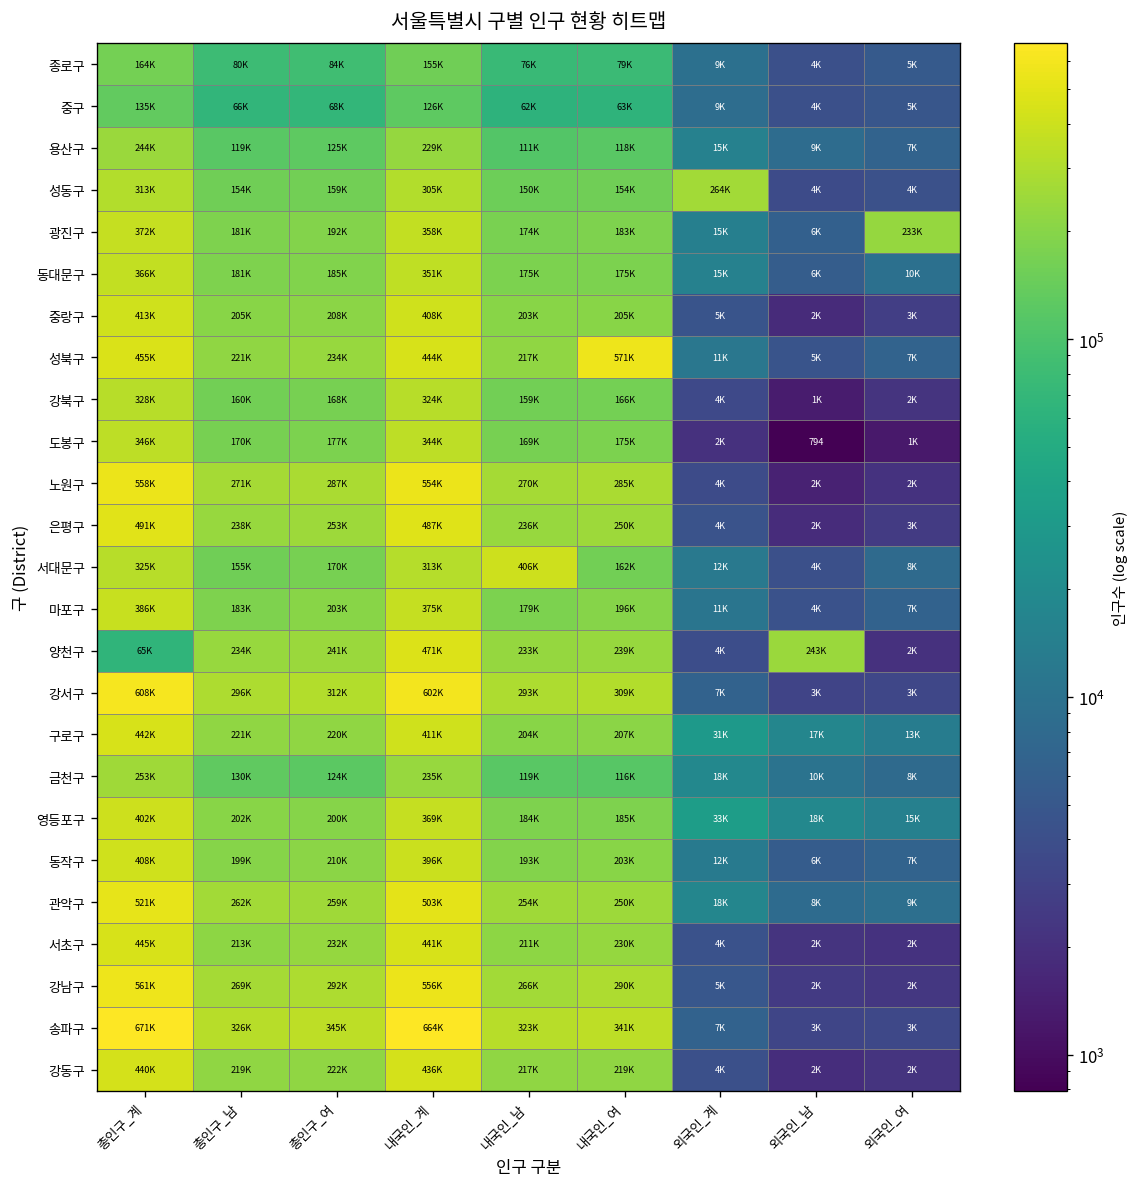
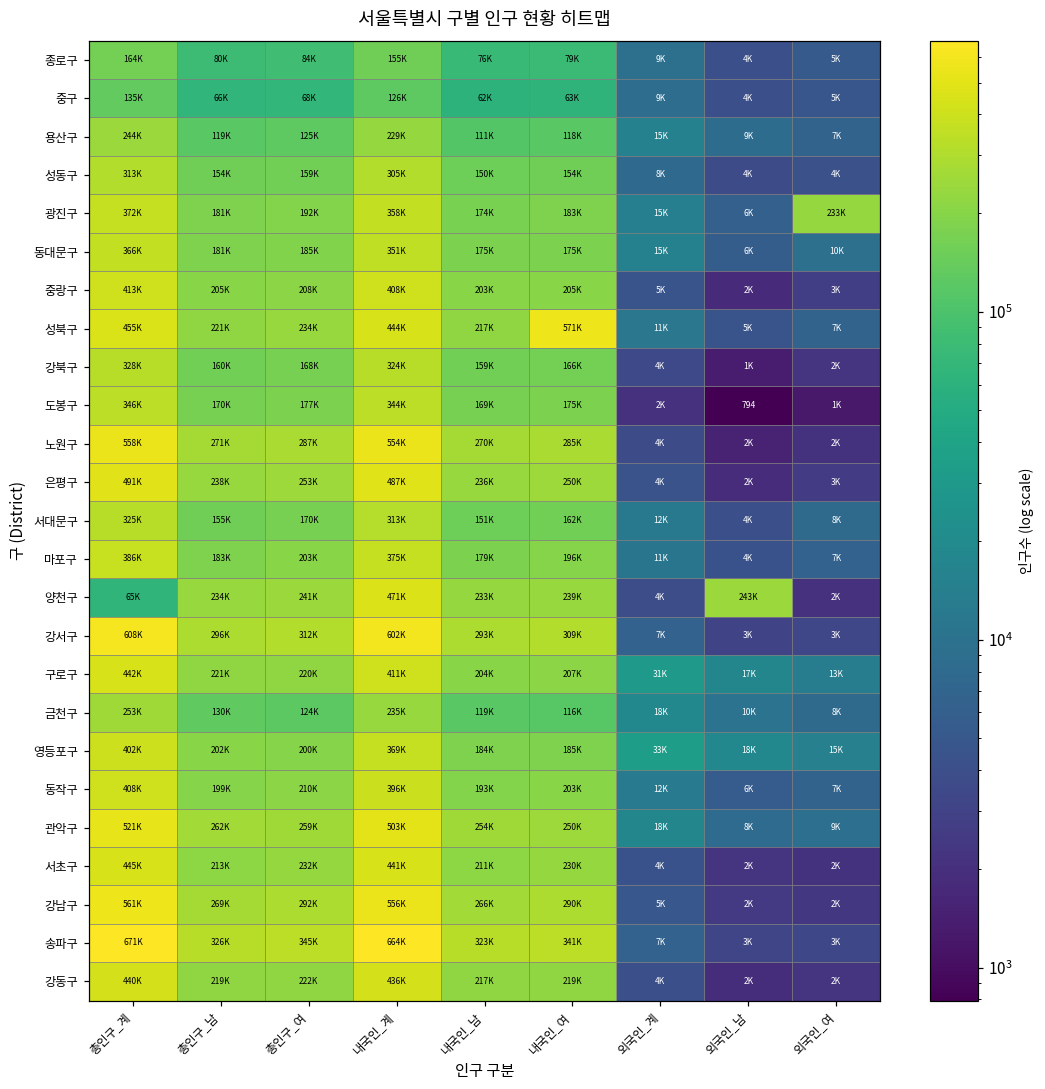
  {
    "성동구": {
      "총인구_계": "313K",
      "총인구_남": "154K",
      "총인구_여": "159K",
      "내국인_계": "305K",
      "내국인_남": "150K",
      "내국인_여": "154K",
-     "외국인_계": "264K",
+     "외국인_계": "8K",
      "외국인_남": "4K",
      "외국인_여": "4K"
    },
    "서대문구": {
      "총인구_계": "325K",
      "총인구_남": "155K",
      "총인구_여": "170K",
      "내국인_계": "313K",
-     "내국인_남": "406K",
+     "내국인_남": "151K",
      "내국인_여": "162K",
      "외국인_계": "12K",
      "외국인_남": "4K",
      "외국인_여": "8K"
    }
  }
